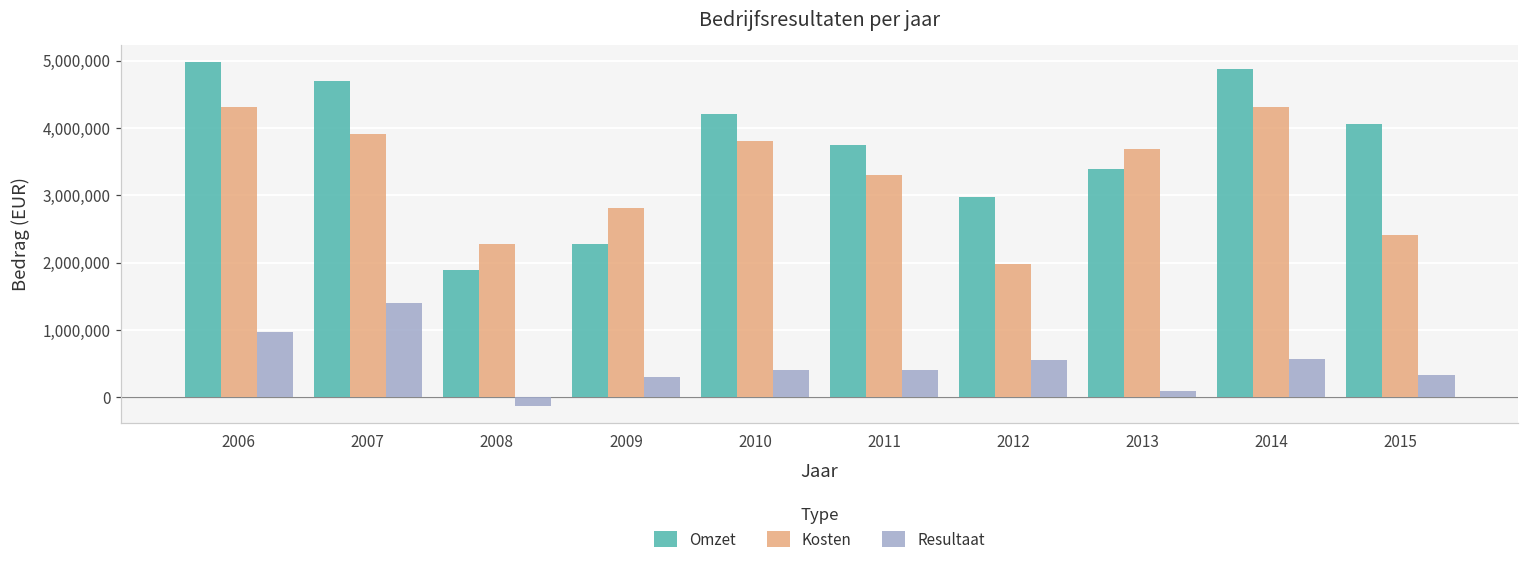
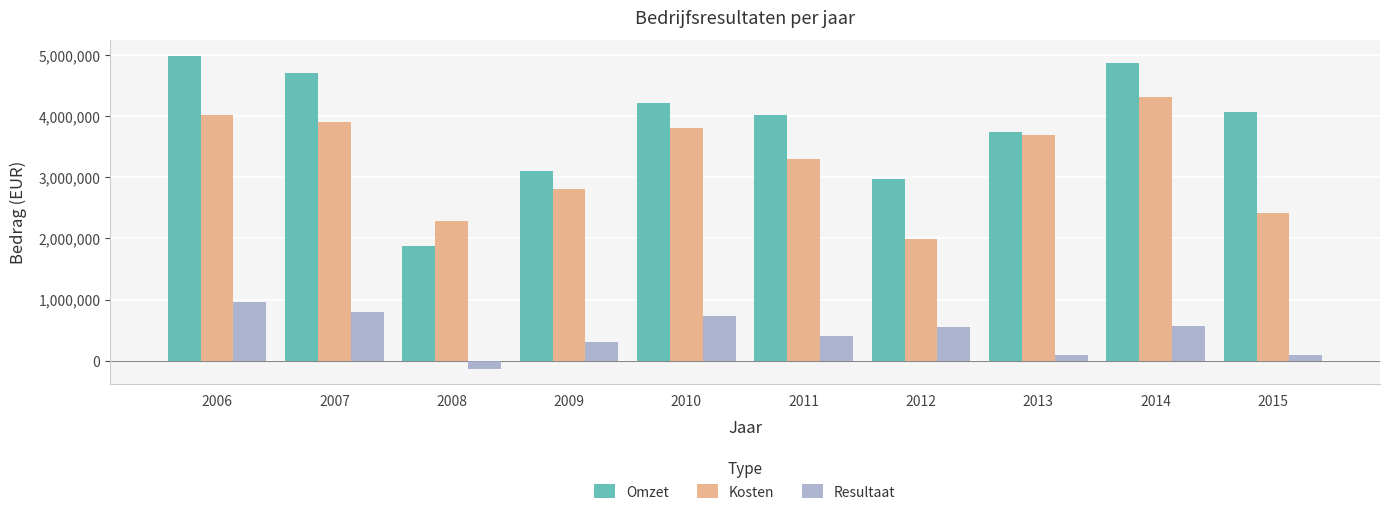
  {
    "Omzet": {
      "2006": "5,000,000",
      "2007": "4,700,000",
      "2008": "1,900,000",
-     "2009": "2,300,000",
+     "2009": "3,100,000",
      "2010": "4,200,000",
-     "2011": "3,700,000",
+     "2011": "4,000,000",
      "2012": "3,000,000",
-     "2013": "3,400,000",
+     "2013": "3,700,000",
      "2014": "4,900,000",
      "2015": "4,100,000"
    },
    "Kosten": {
-     "2006": "4,300,000",
+     "2006": "4,000,000",
      "2007": "3,900,000",
      "2008": "2,300,000",
      "2009": "2,800,000",
      "2010": "3,800,000",
      "2011": "3,300,000",
      "2012": "2,000,000",
      "2013": "3,700,000",
      "2014": "4,300,000",
      "2015": "2,400,000"
    },
    "Resultaat": {
      "2006": "1,000,000",
-     "2007": "1,400,000",
+     "2007": "800,000",
      "2008": "-100,000",
      "2009": "300,000",
-     "2010": "400,000",
+     "2010": "700,000",
      "2011": "400,000",
      "2012": "600,000",
      "2013": "100,000",
      "2014": "600,000",
-     "2015": "300,000"
+     "2015": "100,000"
    }
  }
